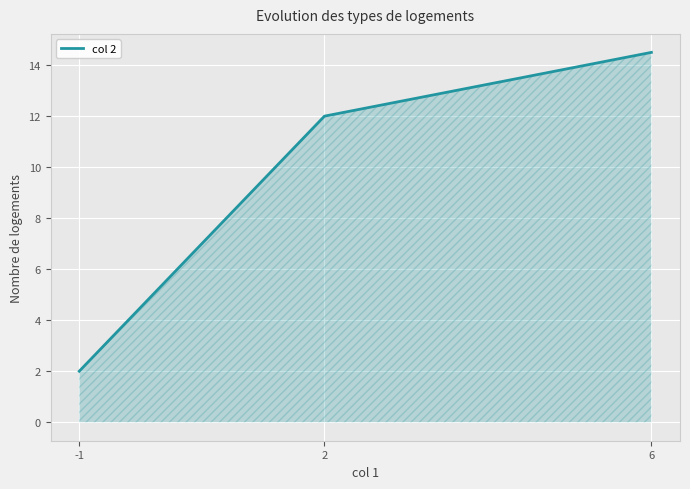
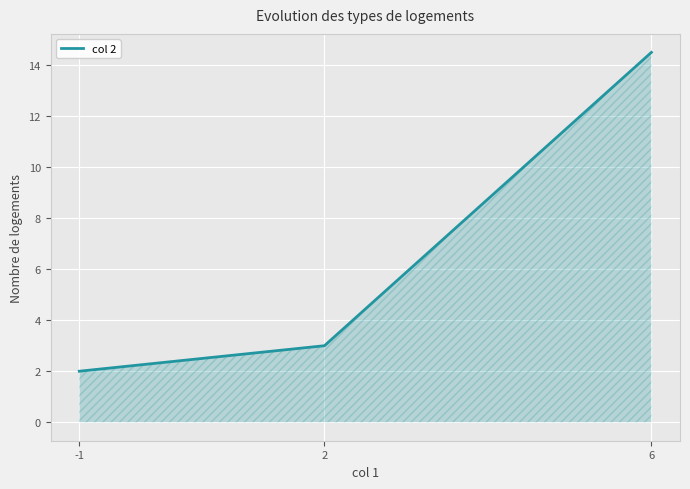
  {
    "-1": 2,
-   "2": 12,
+   "2": 3,
    "6": 14.5
  }
